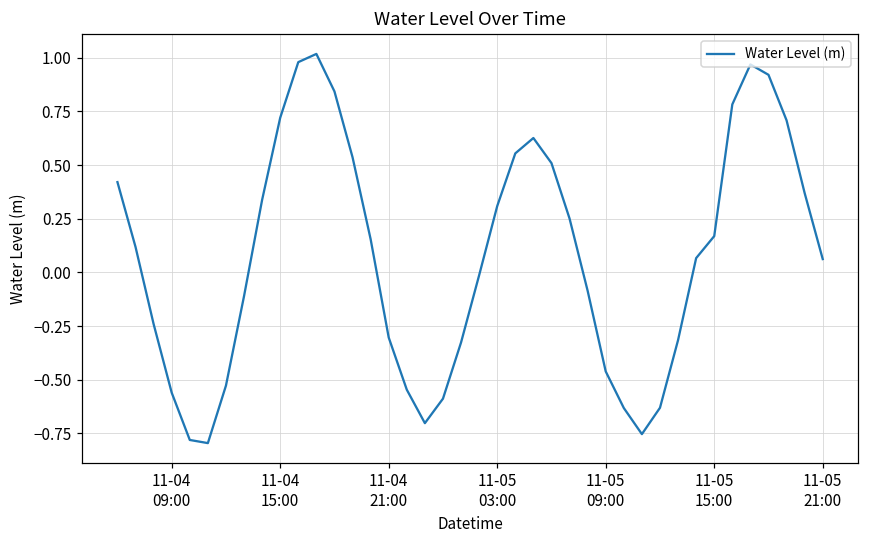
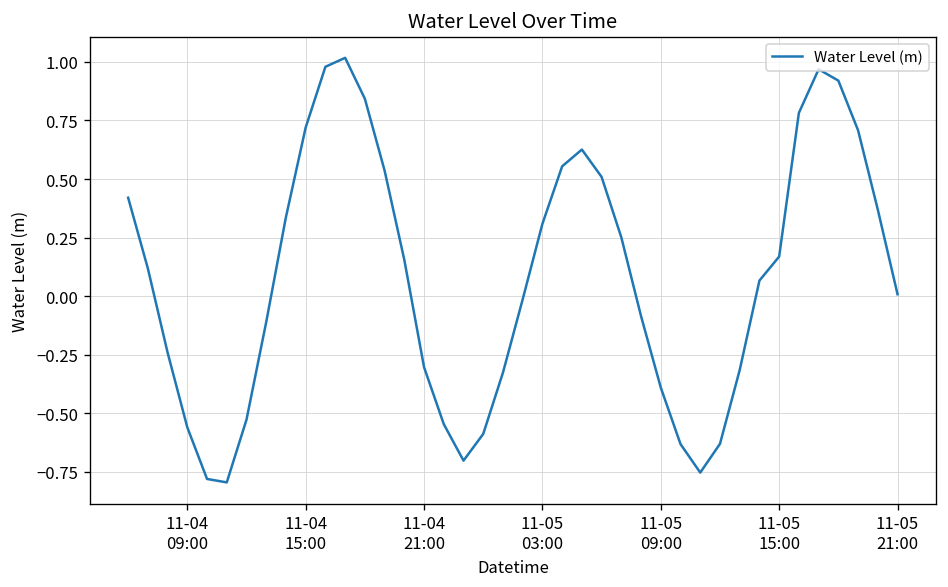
  {
    "11-04 09:00": -0.56,
    "11-04 15:00": 0.72,
    "11-04 21:00": -0.30,
    "11-05 03:00": 0.31,
-   "11-05 09:00": -0.46,
+   "11-05 09:00": -0.39,
    "11-05 15:00": 0.17,
-   "11-05 21:00": 0.06
+   "11-05 21:00": 0.01
  }
